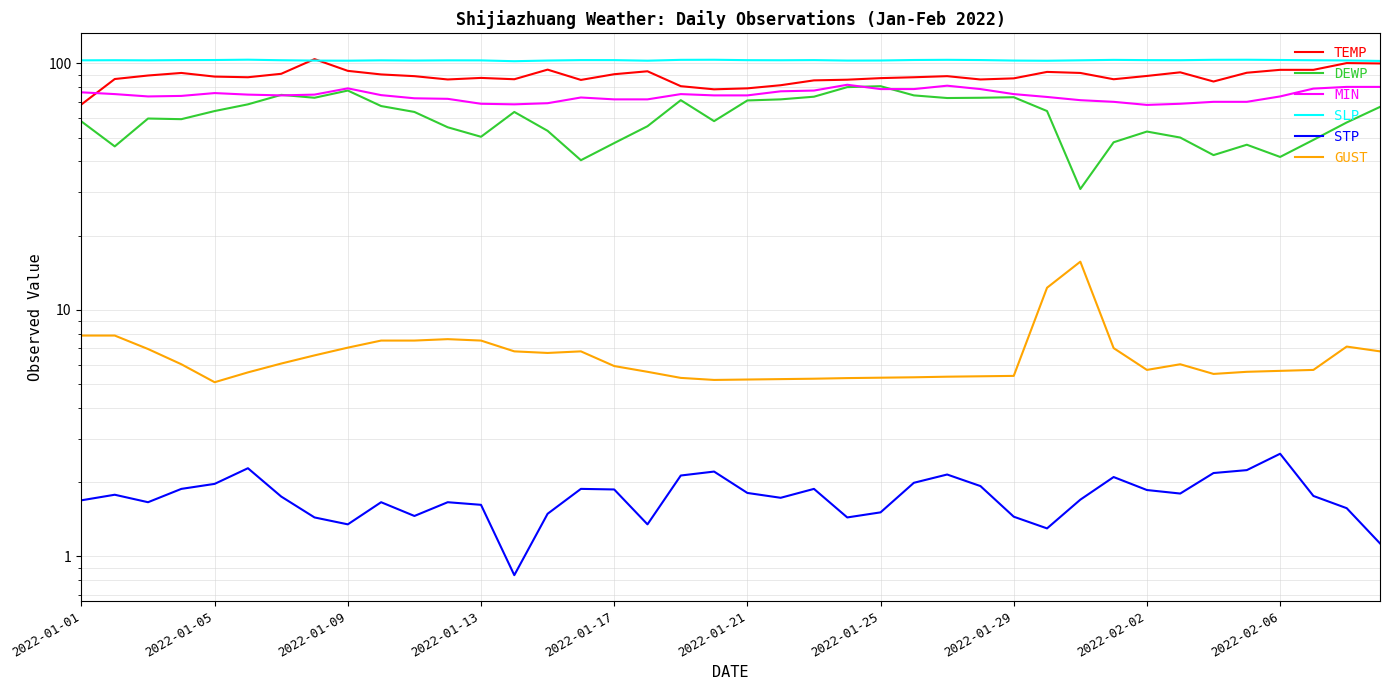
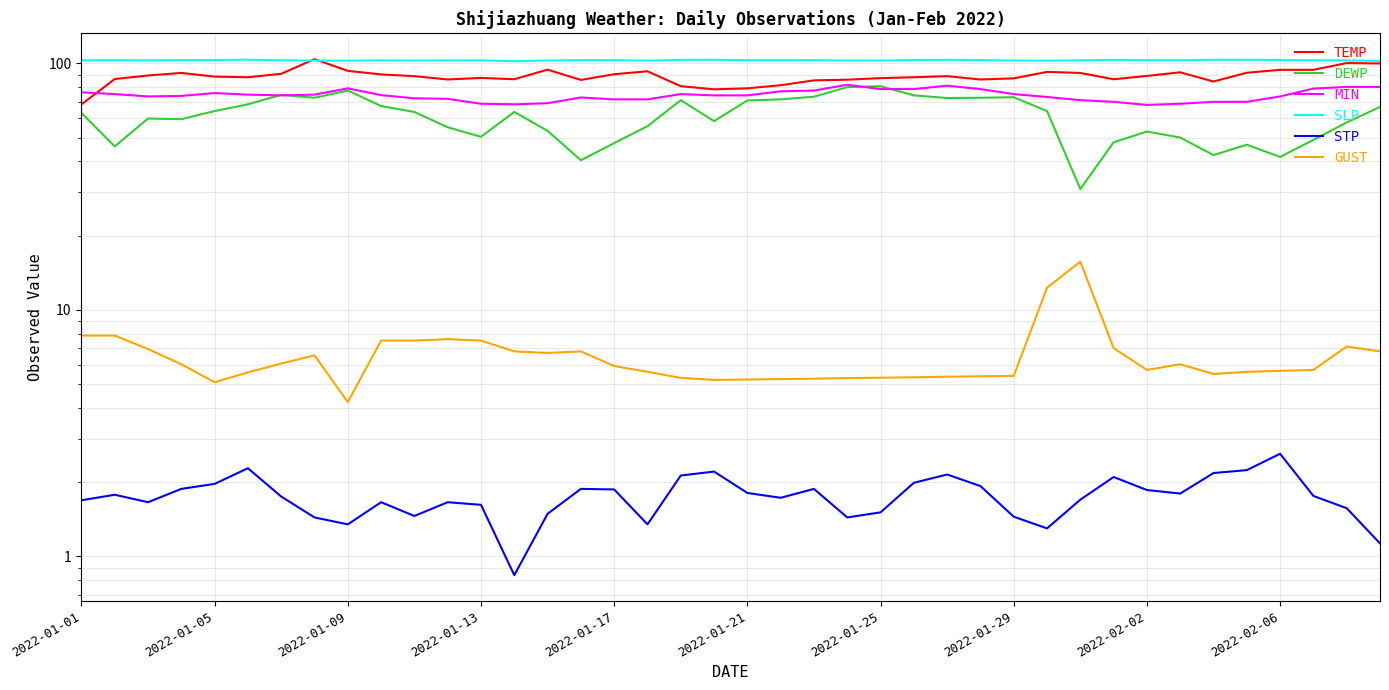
  {
    "TEMP": {
      "2022-01-01": 68,
      "2022-01-05": 88,
      "2022-01-09": 93,
      "2022-01-13": 87,
      "2022-01-17": 90,
      "2022-01-21": 79,
      "2022-01-25": 87,
      "2022-01-29": 87,
      "2022-02-02": 89,
      "2022-02-06": 94
    },
    "DEWP": {
-     "2022-01-01": 58,
+     "2022-01-01": 63,
      "2022-01-05": 64,
      "2022-01-13": 50,
      "2022-01-17": 47,
      "2022-01-21": 71,
      "2022-01-25": 81,
      "2022-01-29": 73,
      "2022-02-02": 53,
      "2022-02-06": 42
    },
    "MIN": {
      "2022-01-01": 76,
      "2022-01-05": 76,
      "2022-01-13": 69,
      "2022-01-17": 71,
      "2022-01-21": 74,
      "2022-01-25": 79,
      "2022-01-29": 75,
      "2022-02-02": 68,
      "2022-02-06": 73
    },
    "SLP": {
      "2022-01-01": 103,
      "2022-01-05": 103,
      "2022-01-09": 103,
      "2022-01-13": 103,
      "2022-01-17": 103,
      "2022-01-21": 103,
      "2022-01-25": 103,
      "2022-01-29": 103,
      "2022-02-02": 103,
      "2022-02-06": 103
    },
    "STP": {
      "2022-01-01": 1.7,
      "2022-01-05": 2.0,
      "2022-01-09": 1.4,
      "2022-01-13": 1.6,
      "2022-01-17": 1.9,
      "2022-01-21": 1.8,
      "2022-01-25": 1.5,
      "2022-01-29": 1.5,
      "2022-02-02": 1.9,
      "2022-02-06": 2.6
    },
    "GUST": {
      "2022-01-01": 7.9,
      "2022-01-05": 5.1,
-     "2022-01-09": 7.0,
+     "2022-01-09": 4.2,
      "2022-01-13": 7.5,
      "2022-01-17": 5.9,
      "2022-01-21": 5.2,
      "2022-01-25": 5.3,
      "2022-01-29": 5.4,
      "2022-02-02": 5.7,
      "2022-02-06": 5.7
    }
  }
